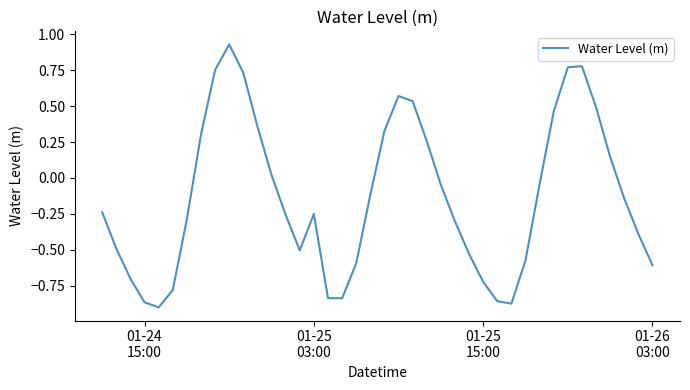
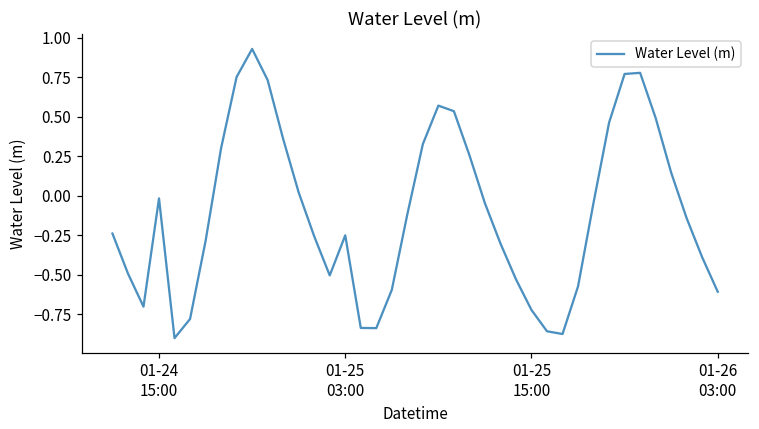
  {
-   "01-24 15:00": -0.87,
+   "01-24 15:00": -0.02,
    "01-25 03:00": -0.25,
    "01-25 15:00": -0.72,
    "01-26 03:00": -0.61
  }
